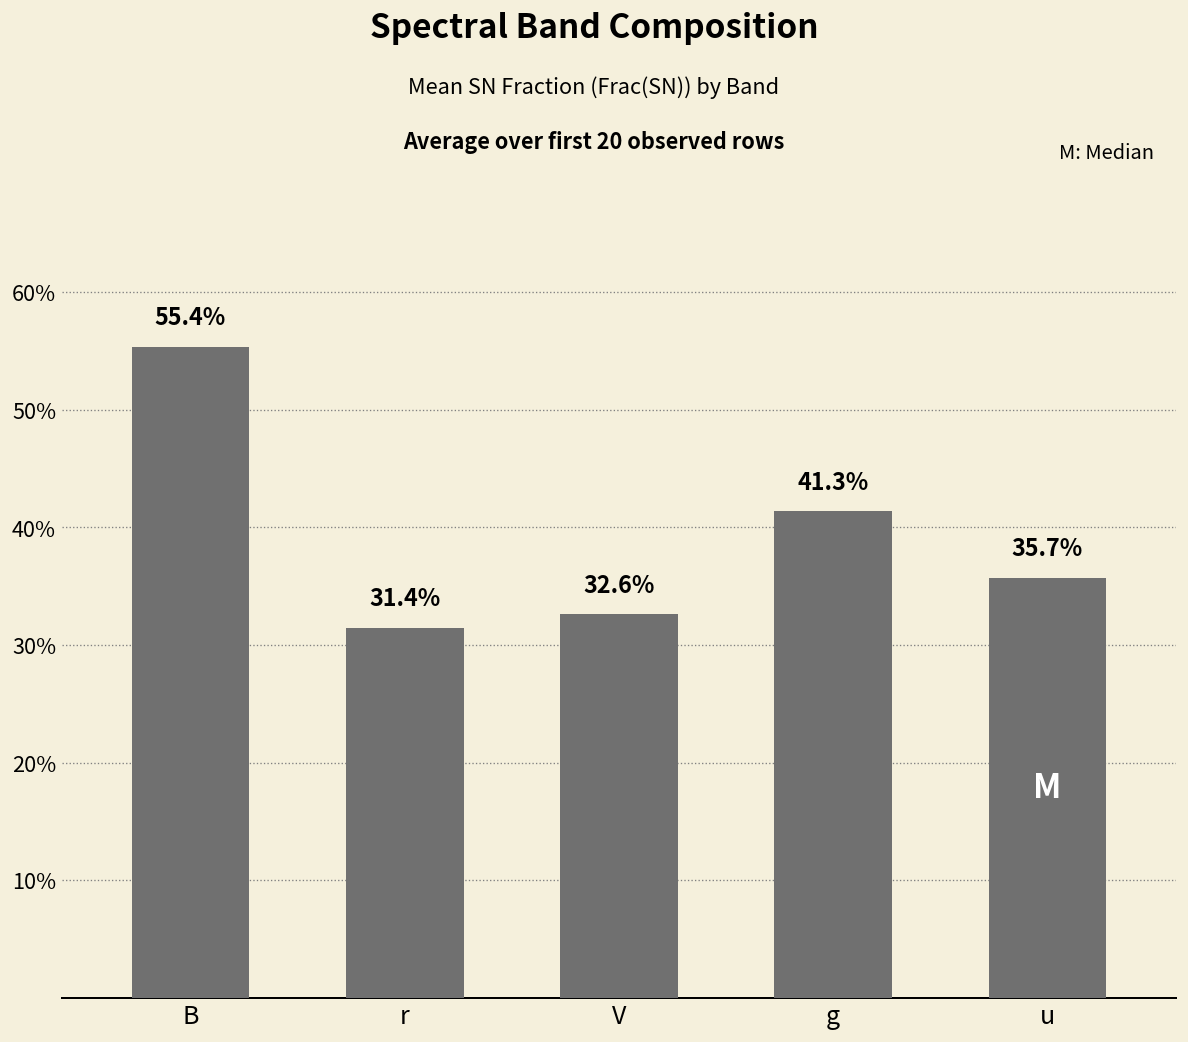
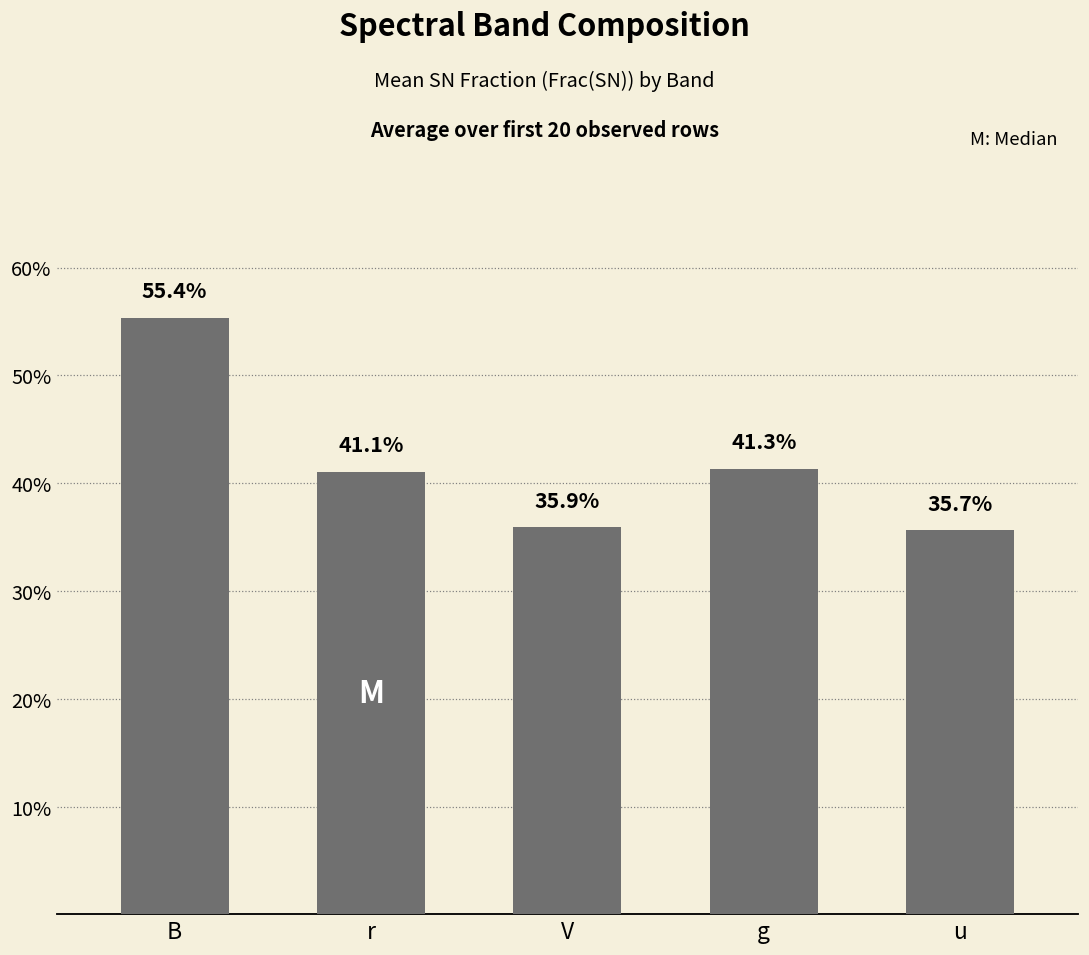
  {
    "B": "55.4%",
-   "r": "31.4%",
-   "V": "32.6%",
+   "r": "41.1%",
+   "V": "35.9%",
    "g": "41.3%",
    "u": "35.7%"
  }
